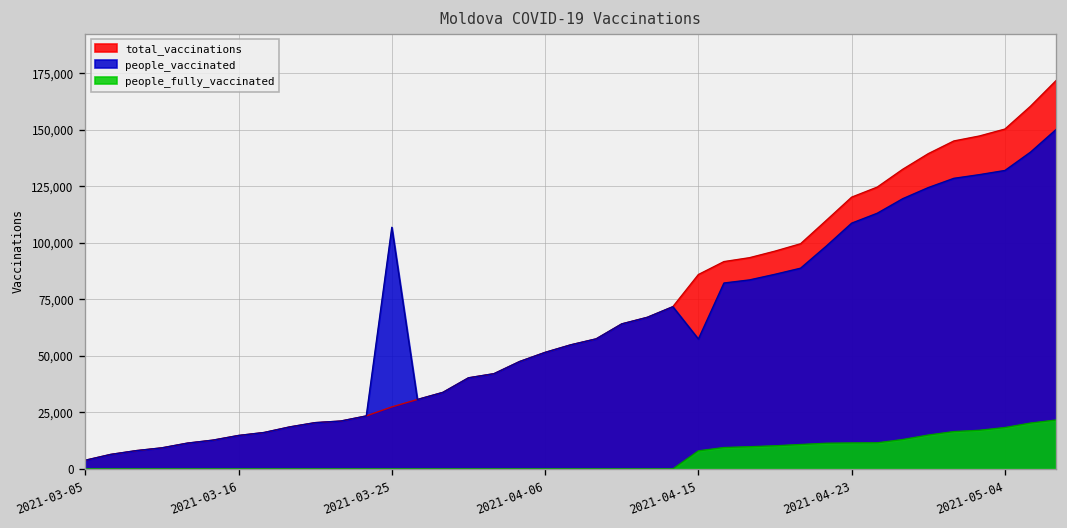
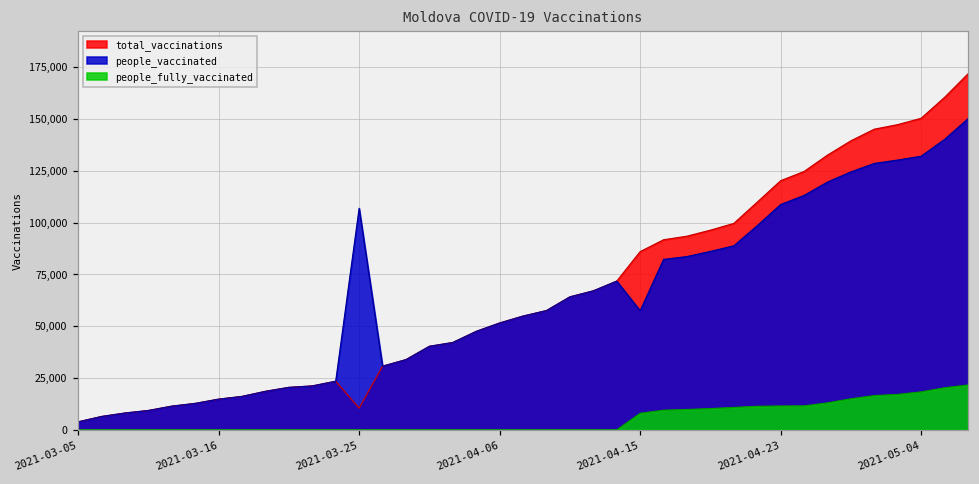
  {
    "total_vaccinations": {
-     "2021-03-25": "27,000",
+     "2021-03-25": "10,000",
      "2021-04-15": "86,000",
      "2021-04-23": "120,000",
      "2021-05-04": "150,000"
    },
    "people_vaccinated": {
      "2021-03-25": "107,000",
      "2021-04-15": "57,000",
      "2021-04-23": "109,000",
      "2021-05-04": "132,000"
    },
    "people_fully_vaccinated": {
      "2021-03-05": "0",
      "2021-03-16": "0",
      "2021-03-25": "0",
      "2021-04-06": "0",
      "2021-04-15": "8,000",
      "2021-04-23": "11,000",
      "2021-05-04": "18,000"
    }
  }
